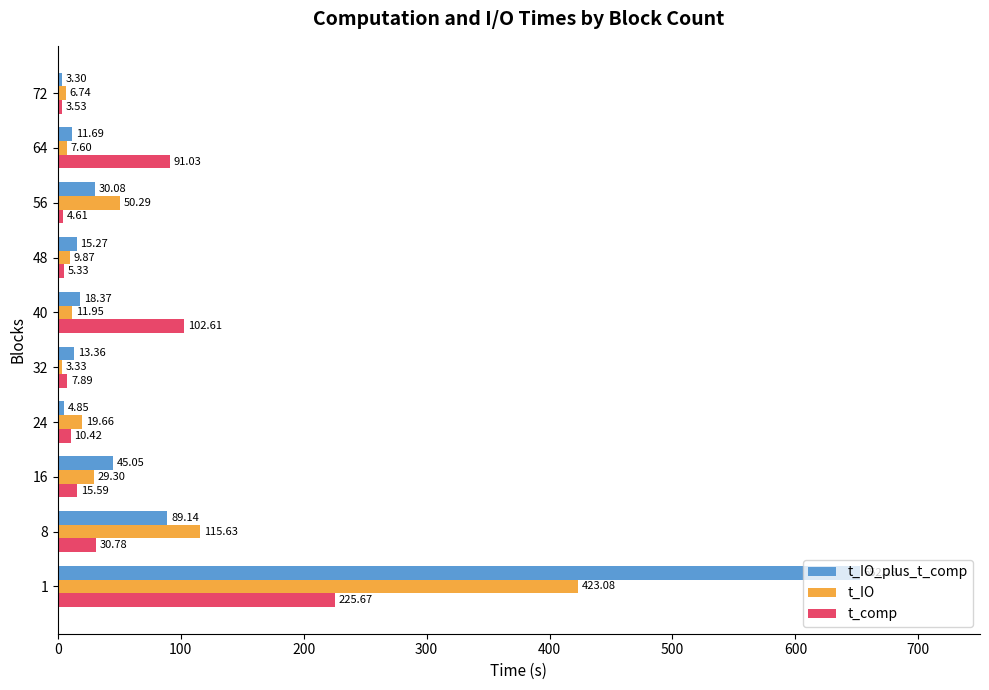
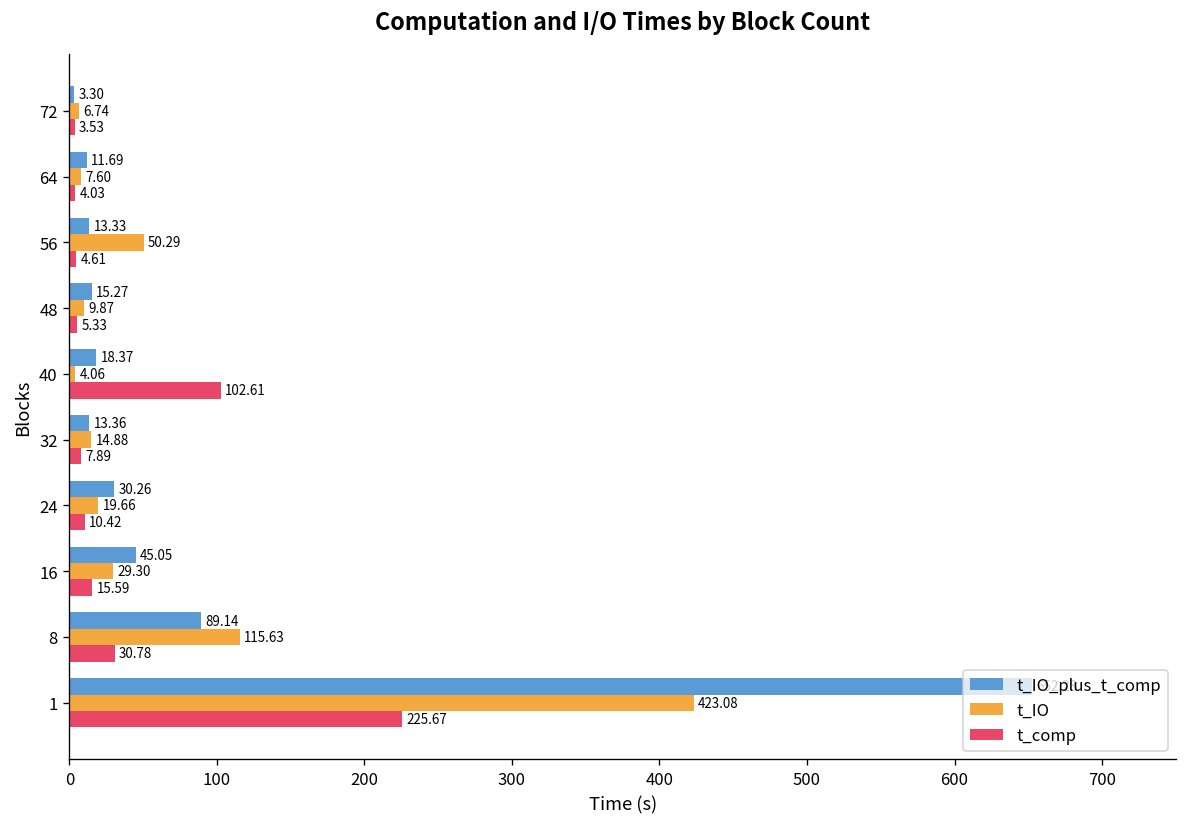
  {
    "t_IO_plus_t_comp": {
      "72": 3.30,
      "64": 11.69,
-     "56": 30.08,
+     "56": 13.33,
      "48": 15.27,
      "40": 18.37,
      "32": 13.36,
-     "24": 4.85,
+     "24": 30.26,
      "16": 45.05,
      "8": 89.14
    },
    "t_IO": {
      "72": 6.74,
      "64": 7.60,
      "56": 50.29,
      "48": 9.87,
-     "40": 11.95,
-     "32": 3.33,
+     "40": 4.06,
+     "32": 14.88,
      "24": 19.66,
      "16": 29.30,
      "8": 115.63,
      "1": 423.08
    },
    "t_comp": {
      "72": 3.53,
-     "64": 91.03,
+     "64": 4.03,
      "56": 4.61,
      "48": 5.33,
      "40": 102.61,
      "32": 7.89,
      "24": 10.42,
      "16": 15.59,
      "8": 30.78,
      "1": 225.67
    }
  }
